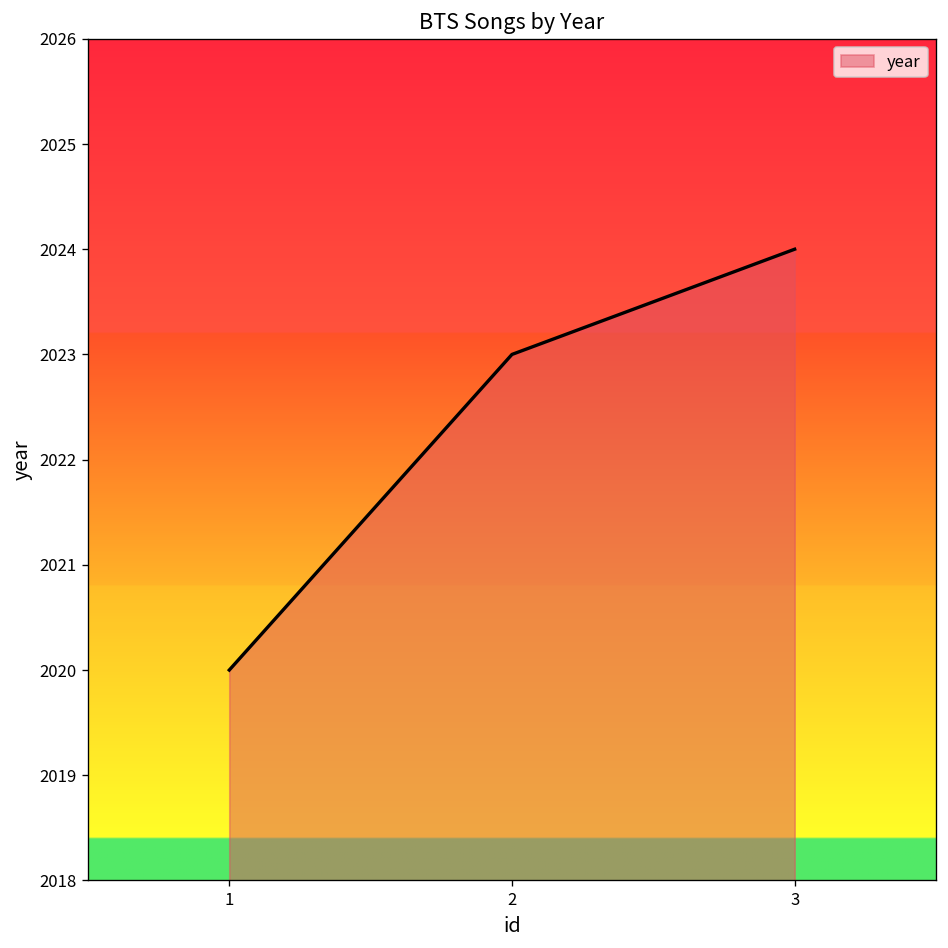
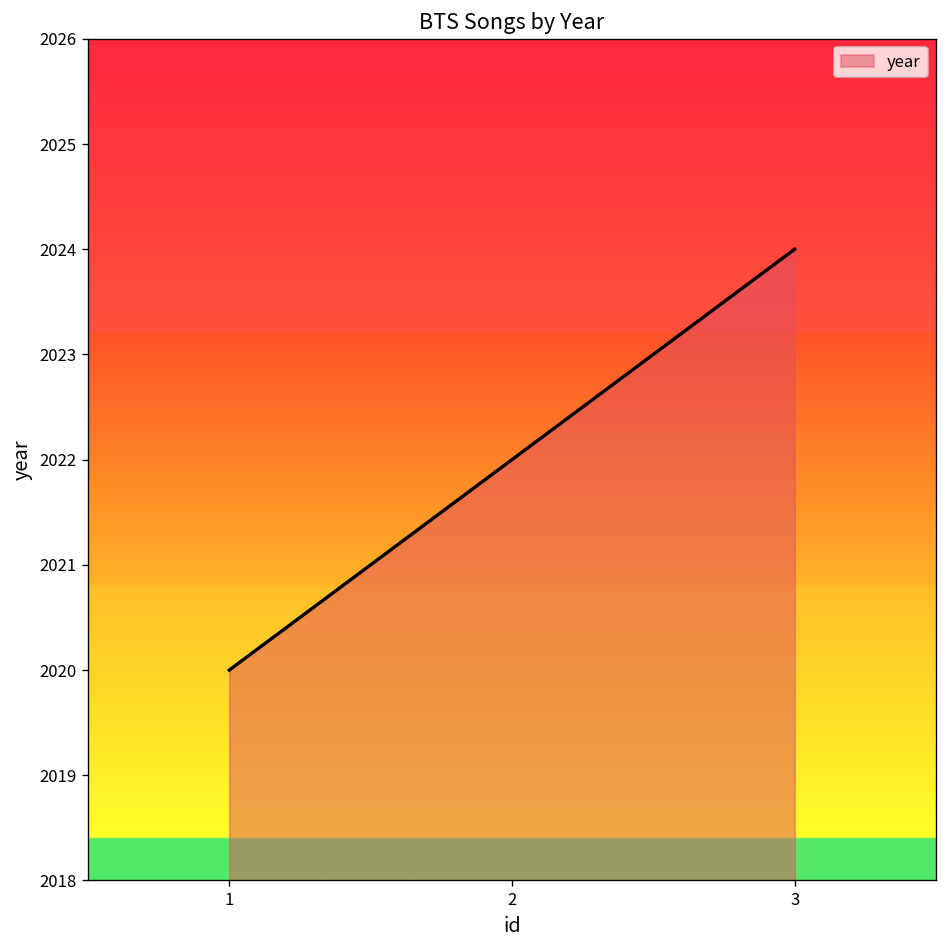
  {
    "1": 2020,
-   "2": 2023,
+   "2": 2022,
    "3": 2024
  }
